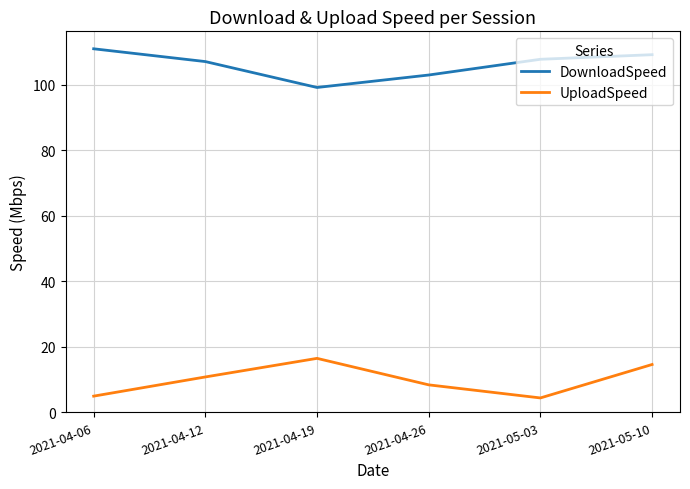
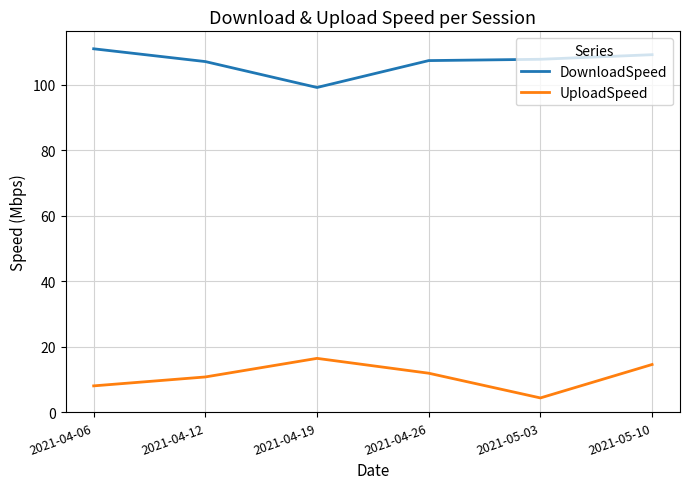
  {
    "DownloadSpeed": {
      "2021-04-06": 111,
      "2021-04-12": 107,
      "2021-04-19": 99,
-     "2021-04-26": 103
+     "2021-04-26": 107
    },
    "UploadSpeed": {
-     "2021-04-06": 5,
+     "2021-04-06": 8,
      "2021-04-12": 11,
      "2021-04-19": 16,
-     "2021-04-26": 8,
+     "2021-04-26": 12,
      "2021-05-03": 4,
      "2021-05-10": 15
    }
  }
